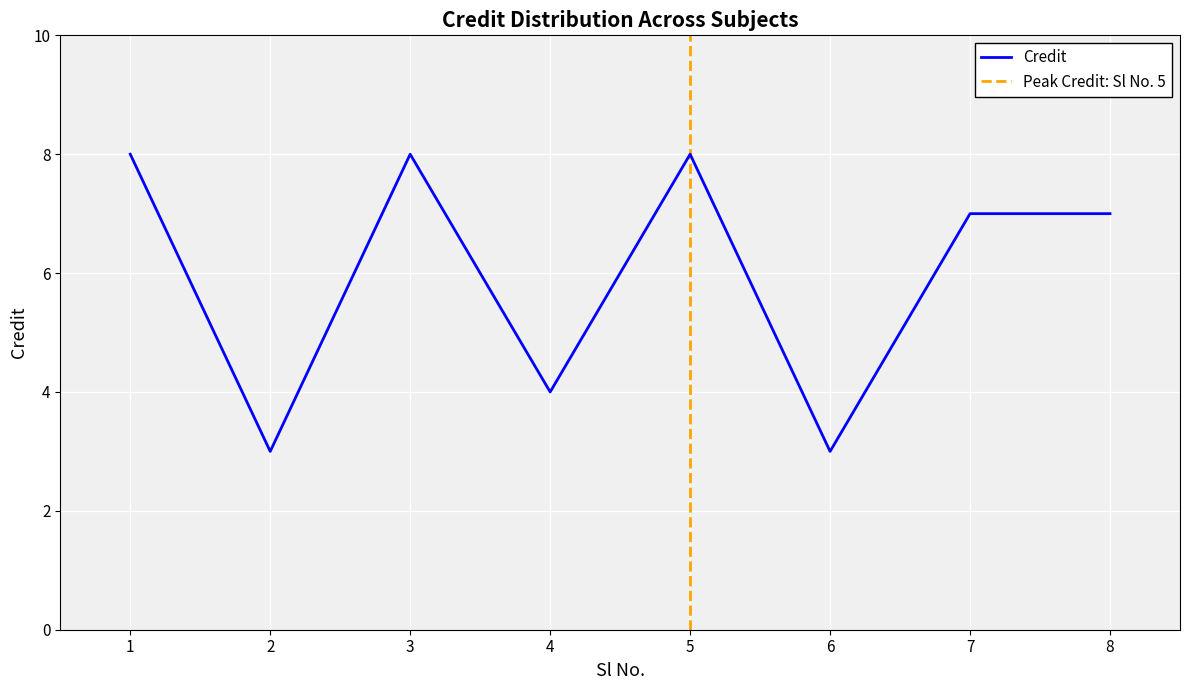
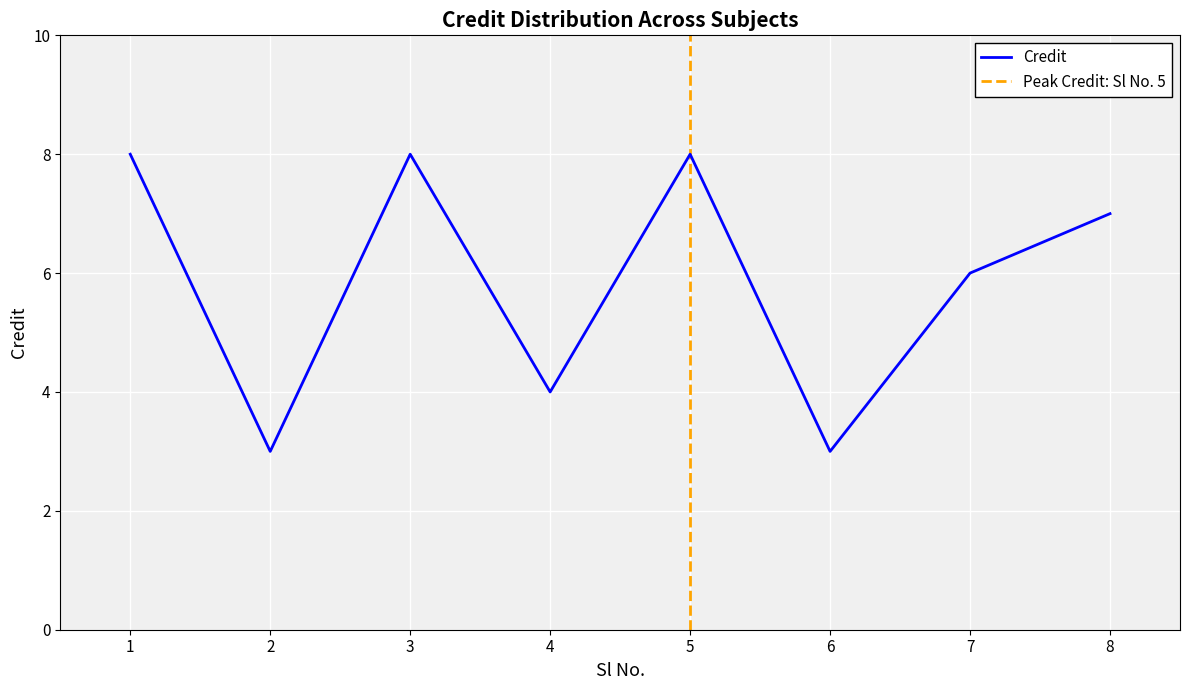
  {
    "1": 8,
    "2": 3,
    "3": 8,
    "4": 4,
    "5": 8,
    "6": 3,
-   "7": 7,
+   "7": 6,
    "8": 7
  }
